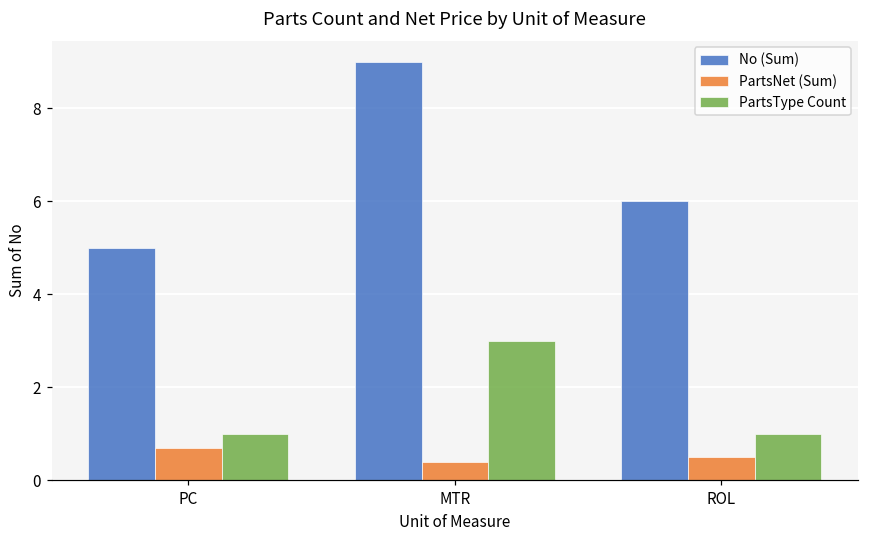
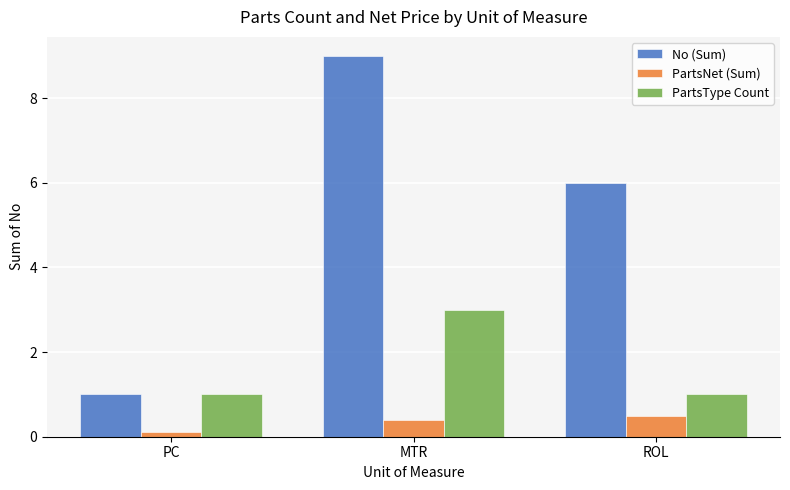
  {
    "No (Sum)": {
-     "PC": 5,
+     "PC": 1,
      "MTR": 9,
      "ROL": 6
    },
    "PartsNet (Sum)": {
-     "PC": 0.7,
+     "PC": 0.1,
      "MTR": 0.4,
      "ROL": 0.5
    },
    "PartsType Count": {
      "PC": 1.0,
      "MTR": 3.0,
      "ROL": 1.0
    }
  }
